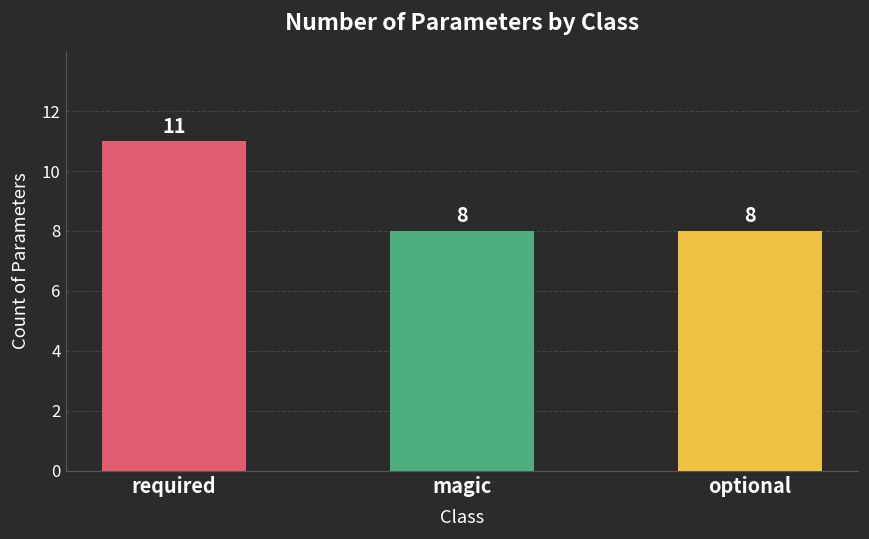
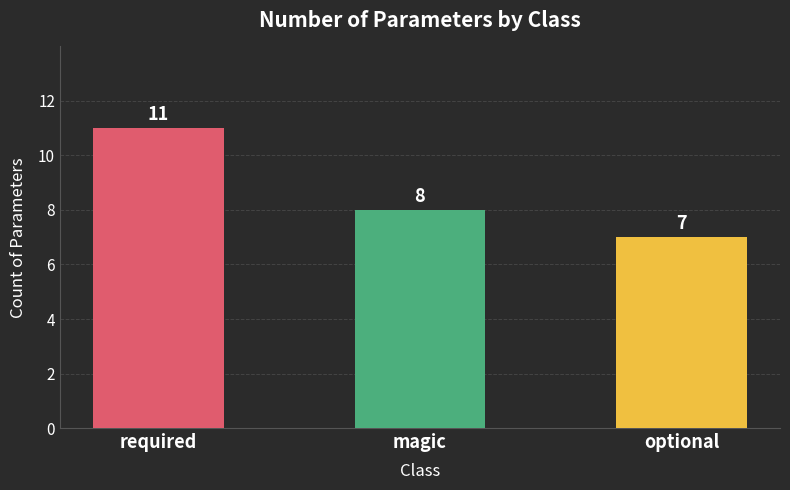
  {
    "required": 11,
    "magic": 8,
-   "optional": 8
+   "optional": 7
  }
